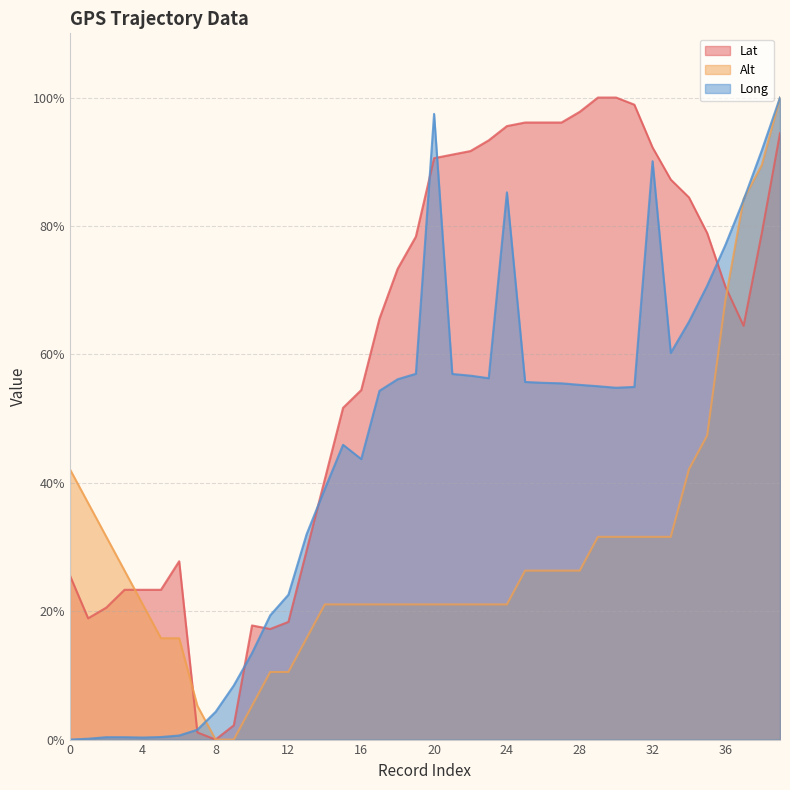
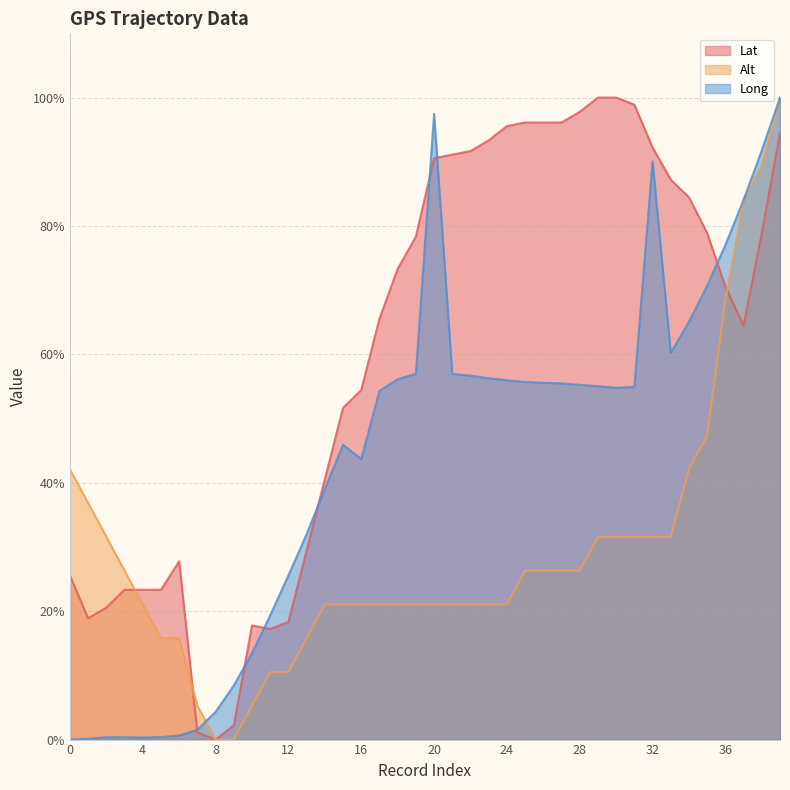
  {
    "Long": {
      "0": "0%",
      "4": "0%",
      "8": "4%",
-     "12": "23%",
+     "12": "26%",
      "16": "44%",
      "20": "97%",
-     "24": "85%",
+     "24": "56%",
      "28": "55%",
      "32": "90%",
      "36": "77%"
    }
  }
